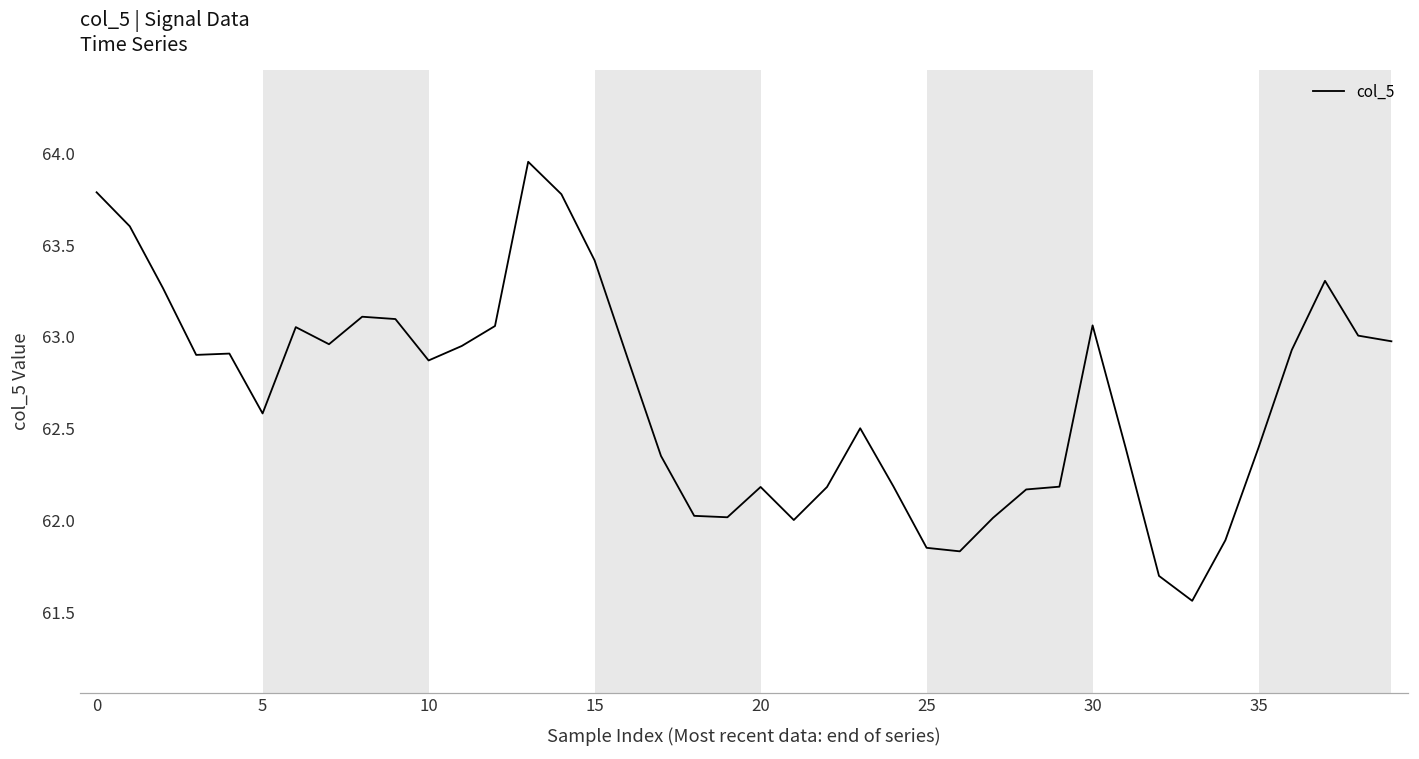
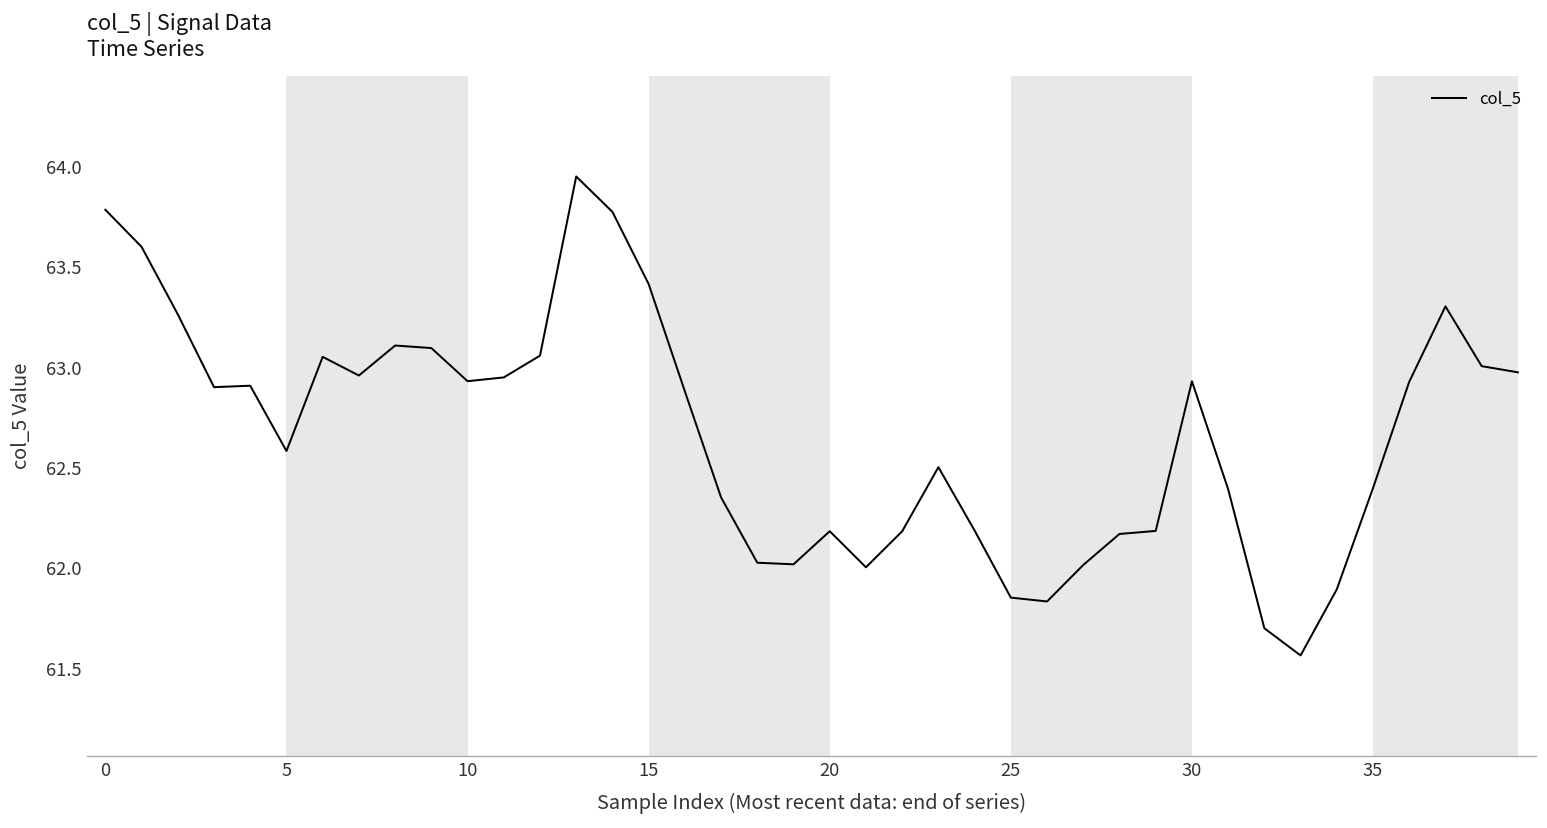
  {
    "0": 63.79,
    "5": 62.58,
-   "10": 62.87,
+   "10": 62.93,
    "15": 63.42,
    "20": 62.18,
    "25": 61.85,
-   "30": 63.06,
+   "30": 62.93,
    "35": 62.40
  }
